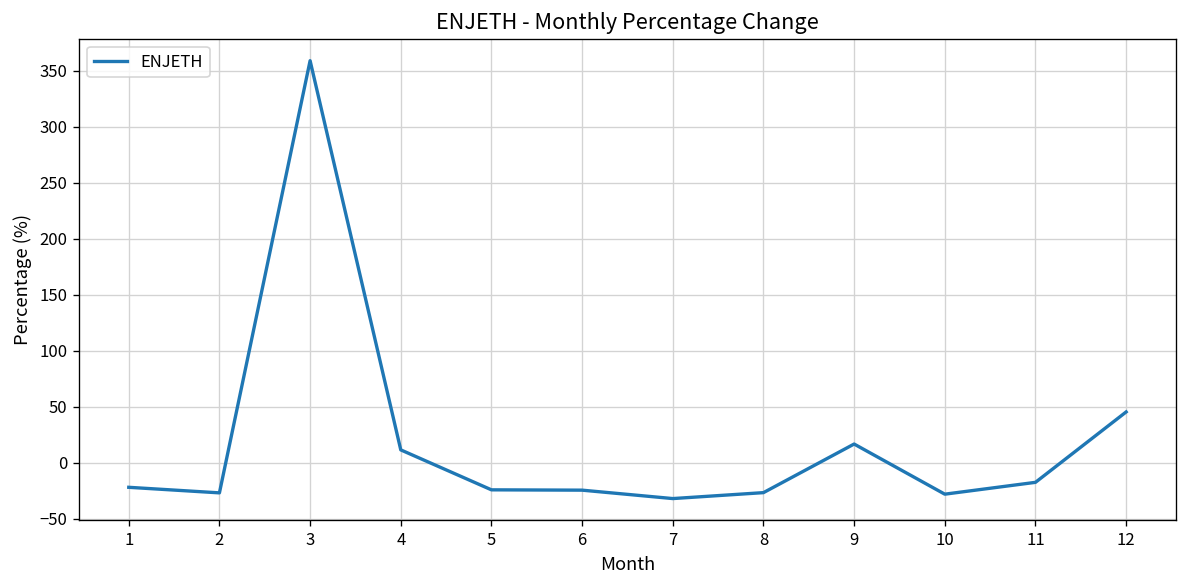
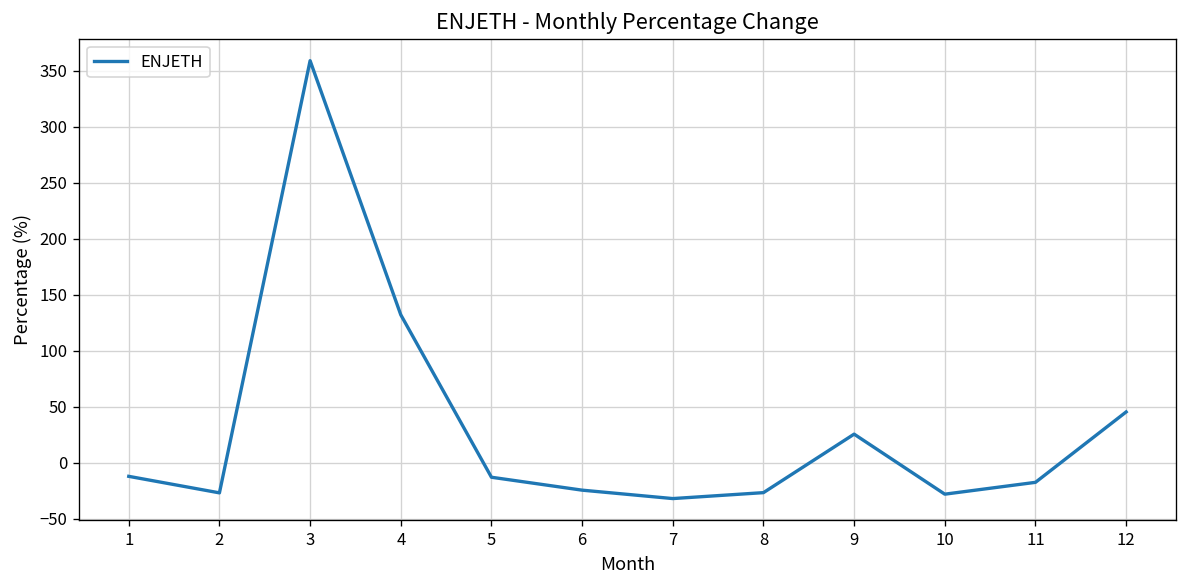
  {
-   "1": -20,
+   "1": -10,
    "2": -30,
    "3": 360,
-   "4": 10,
-   "5": -20,
+   "4": 130,
+   "5": -10,
    "6": -20,
    "7": -30,
    "8": -30,
-   "9": 20,
+   "9": 30,
    "10": -30,
    "11": -20,
    "12": 50
  }
